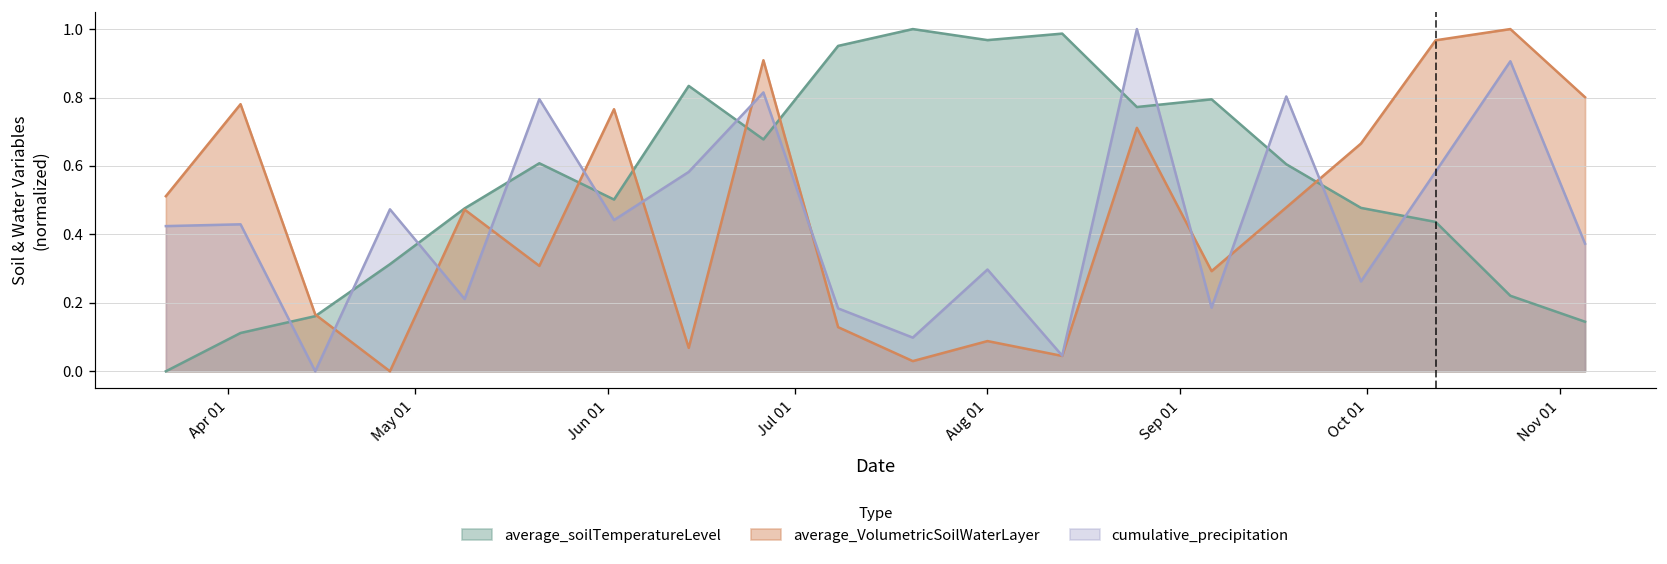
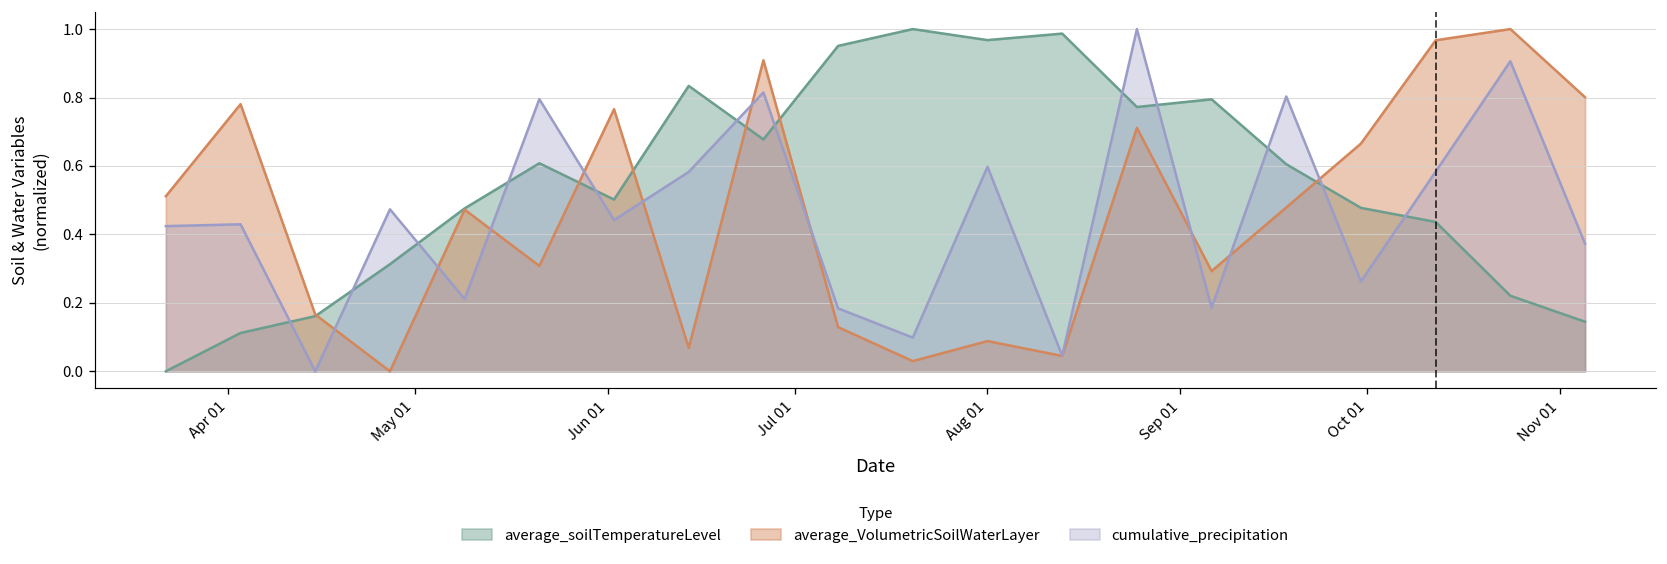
  {
    "average_soilTemperatureLevel": {
      "Aug 01": 0.97
    },
    "average_VolumetricSoilWaterLayer": {
      "Aug 01": 0.09
    },
    "cumulative_precipitation": {
-     "Aug 01": 0.30
+     "Aug 01": 0.60
    }
  }
